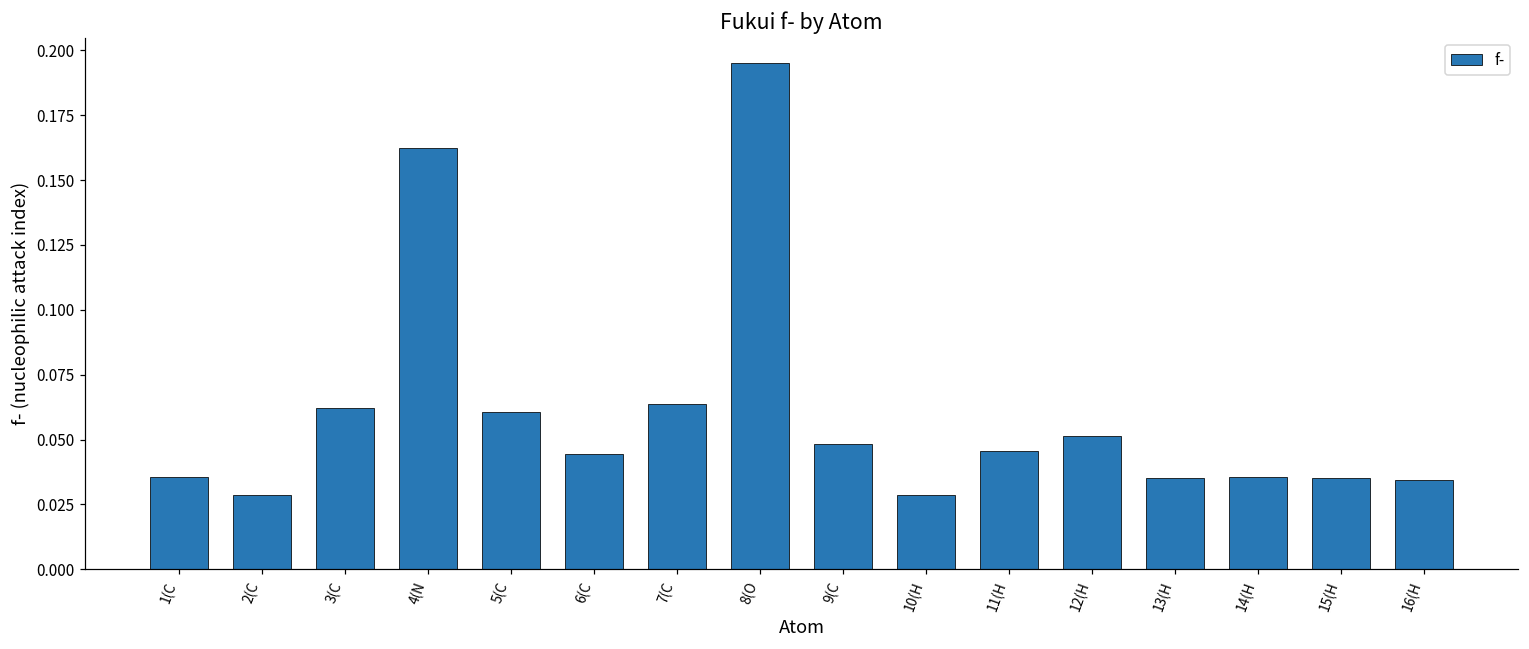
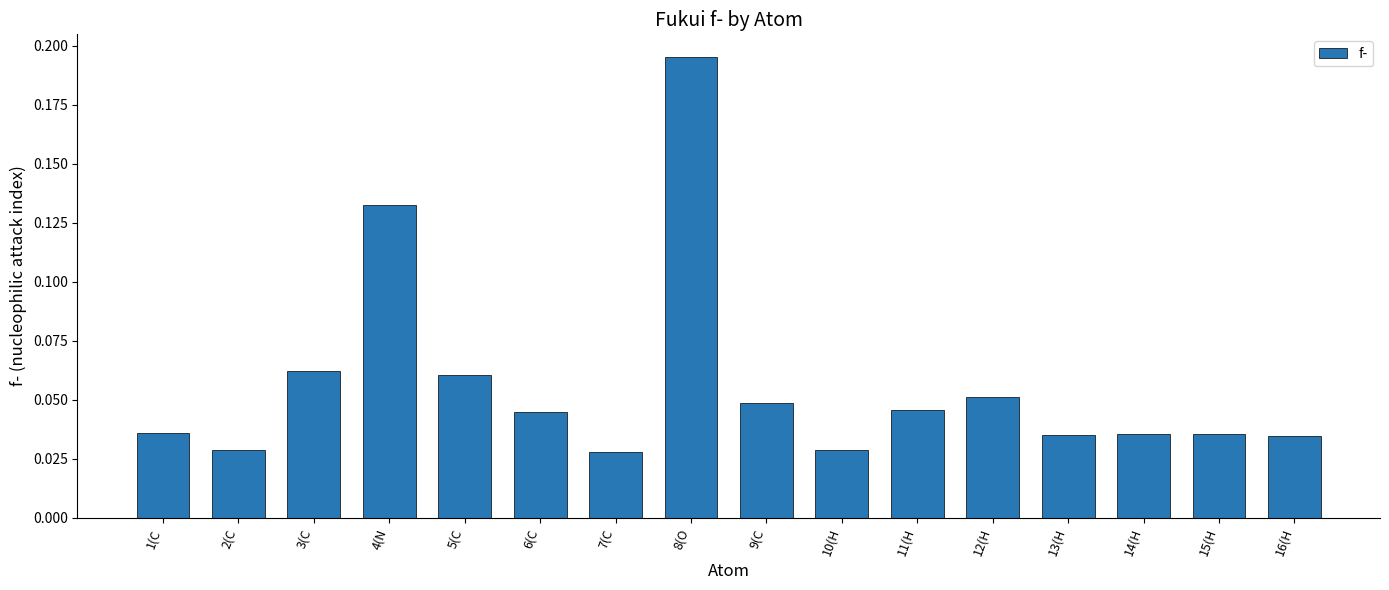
  {
    "1(C": 0.036,
    "2(C": 0.029,
    "3(C": 0.062,
-   "4(N": 0.162,
+   "4(N": 0.133,
    "5(C": 0.061,
    "6(C": 0.045,
-   "7(C": 0.064,
+   "7(C": 0.028,
    "8(O": 0.195,
    "9(C": 0.048,
    "10(H": 0.029,
    "11(H": 0.046,
    "12(H": 0.051,
    "13(H": 0.035,
    "14(H": 0.035,
    "15(H": 0.035,
    "16(H": 0.034
  }
